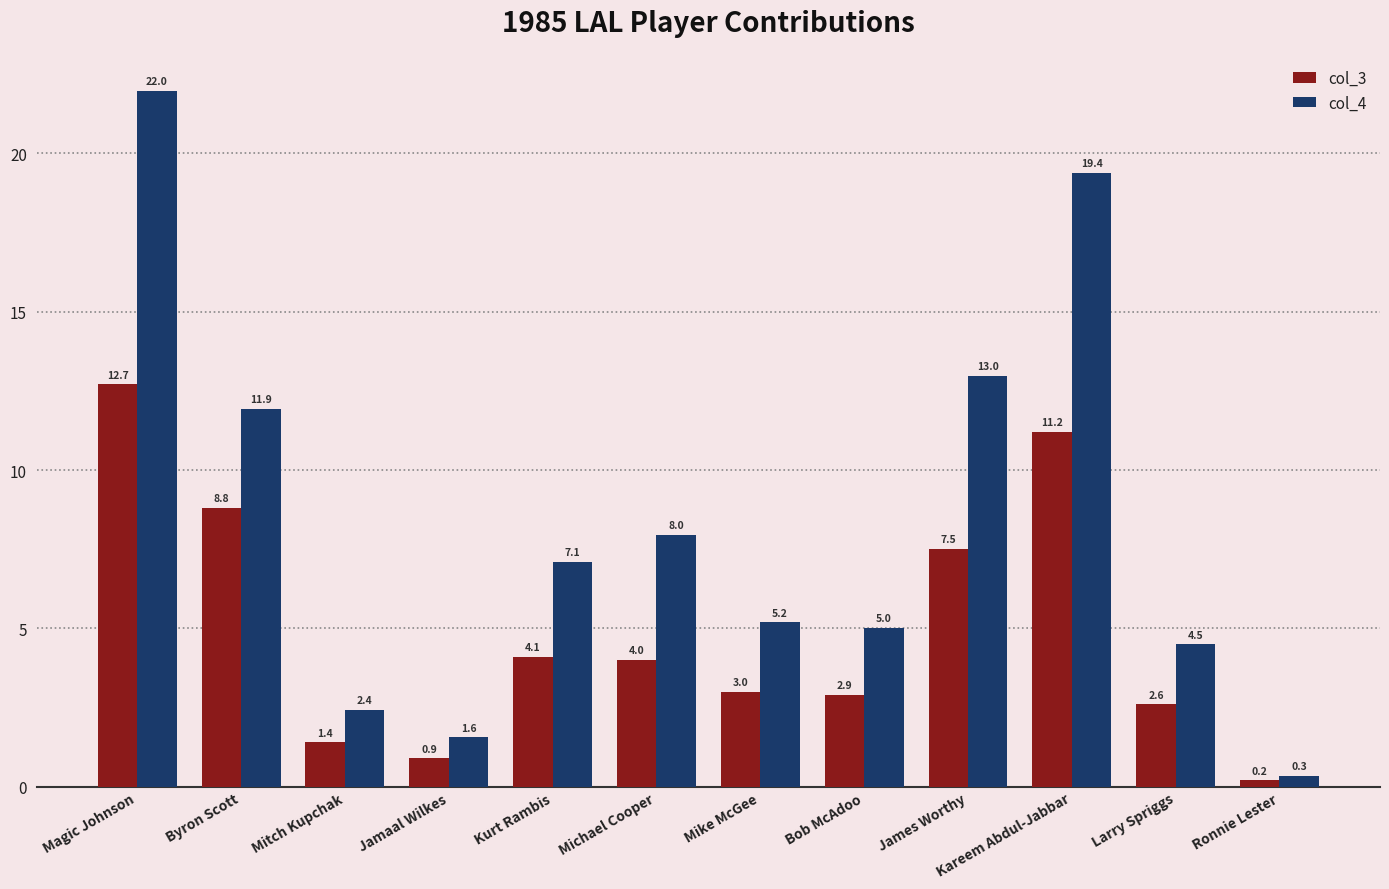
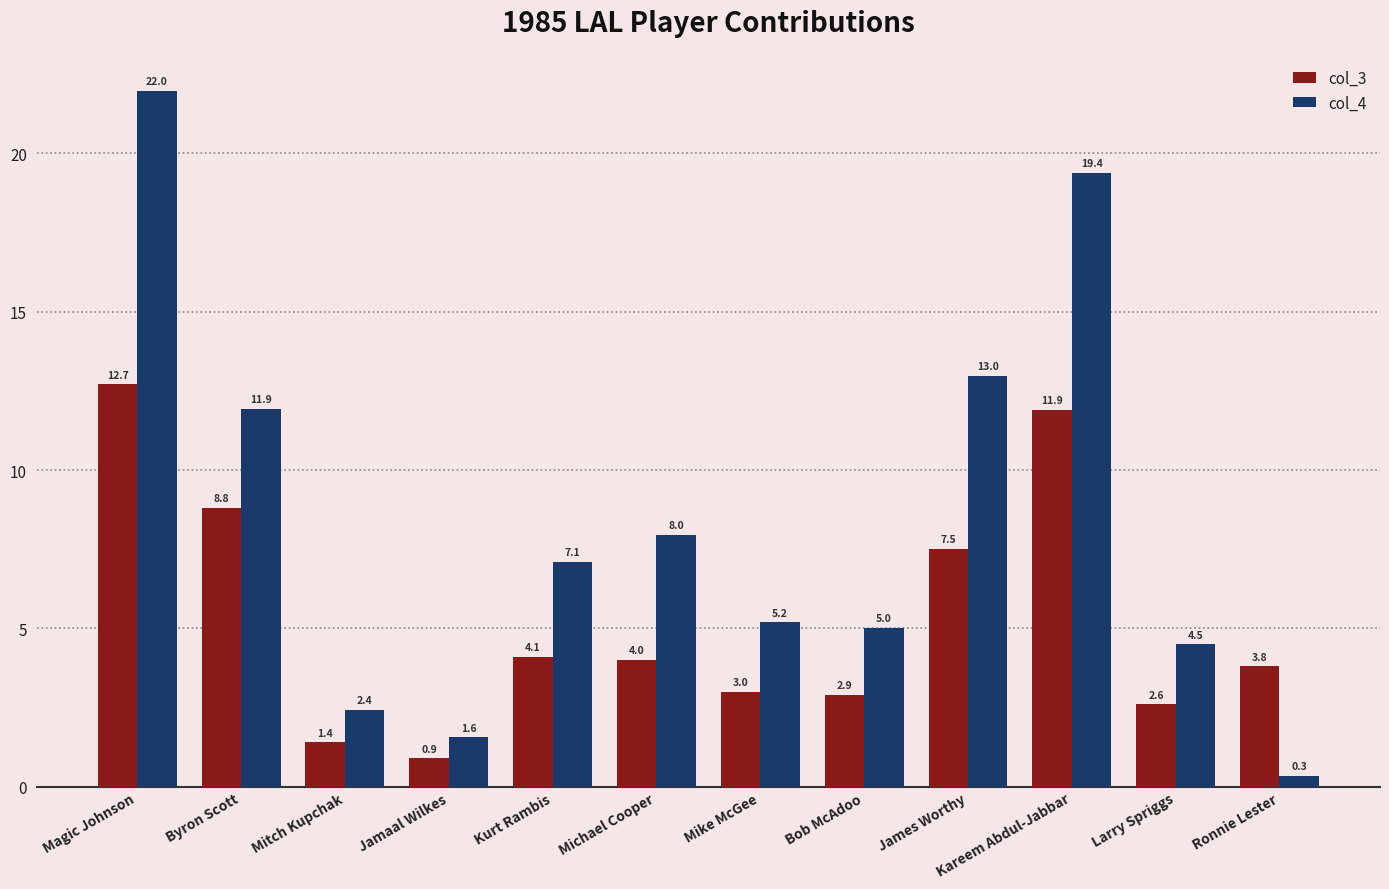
  {
    "col_3": {
      "Magic Johnson": 12.7,
      "Byron Scott": 8.8,
      "Mitch Kupchak": 1.4,
      "Jamaal Wilkes": 0.9,
      "Kurt Rambis": 4.1,
      "Michael Cooper": 4.0,
      "Mike McGee": 3.0,
      "Bob McAdoo": 2.9,
      "James Worthy": 7.5,
-     "Kareem Abdul-Jabbar": 11.2,
+     "Kareem Abdul-Jabbar": 11.9,
      "Larry Spriggs": 2.6,
-     "Ronnie Lester": 0.2
+     "Ronnie Lester": 3.8
    },
    "col_4": {
      "Magic Johnson": 22.0,
      "Byron Scott": 11.9,
      "Mitch Kupchak": 2.4,
      "Jamaal Wilkes": 1.6,
      "Kurt Rambis": 7.1,
      "Michael Cooper": 8.0,
      "Mike McGee": 5.2,
      "Bob McAdoo": 5.0,
      "James Worthy": 13.0,
      "Kareem Abdul-Jabbar": 19.4,
      "Larry Spriggs": 4.5,
      "Ronnie Lester": 0.3
    }
  }
